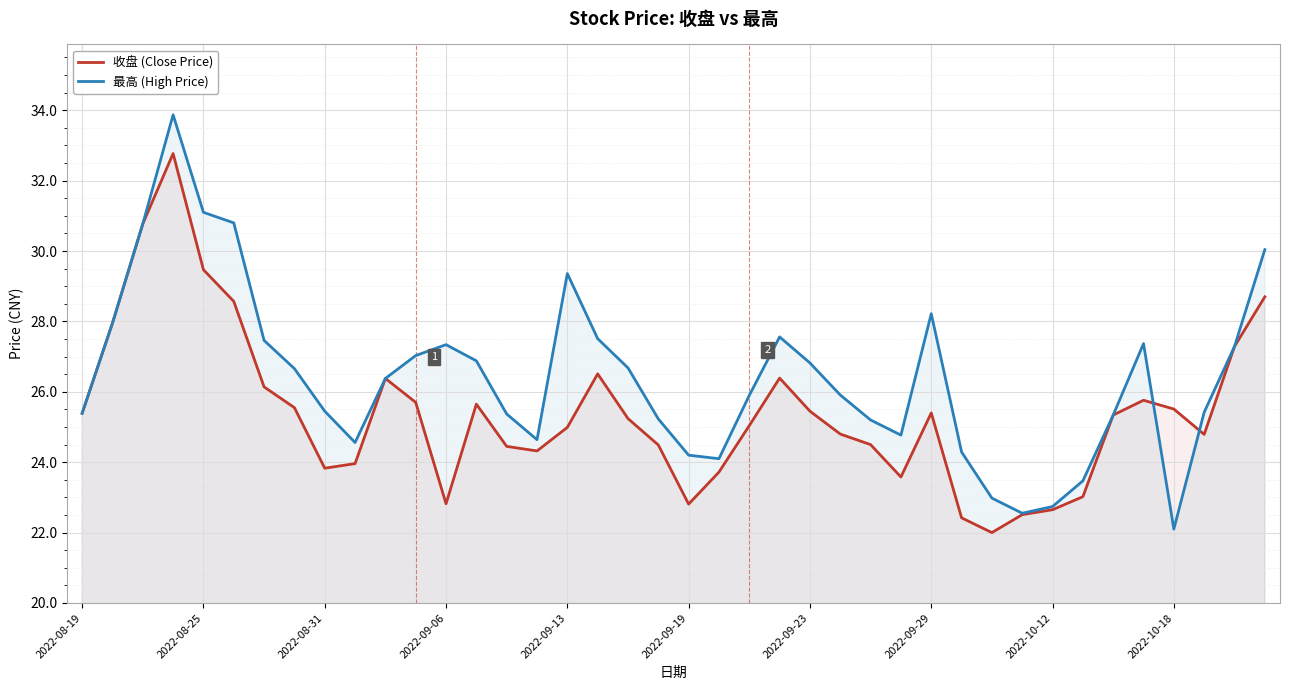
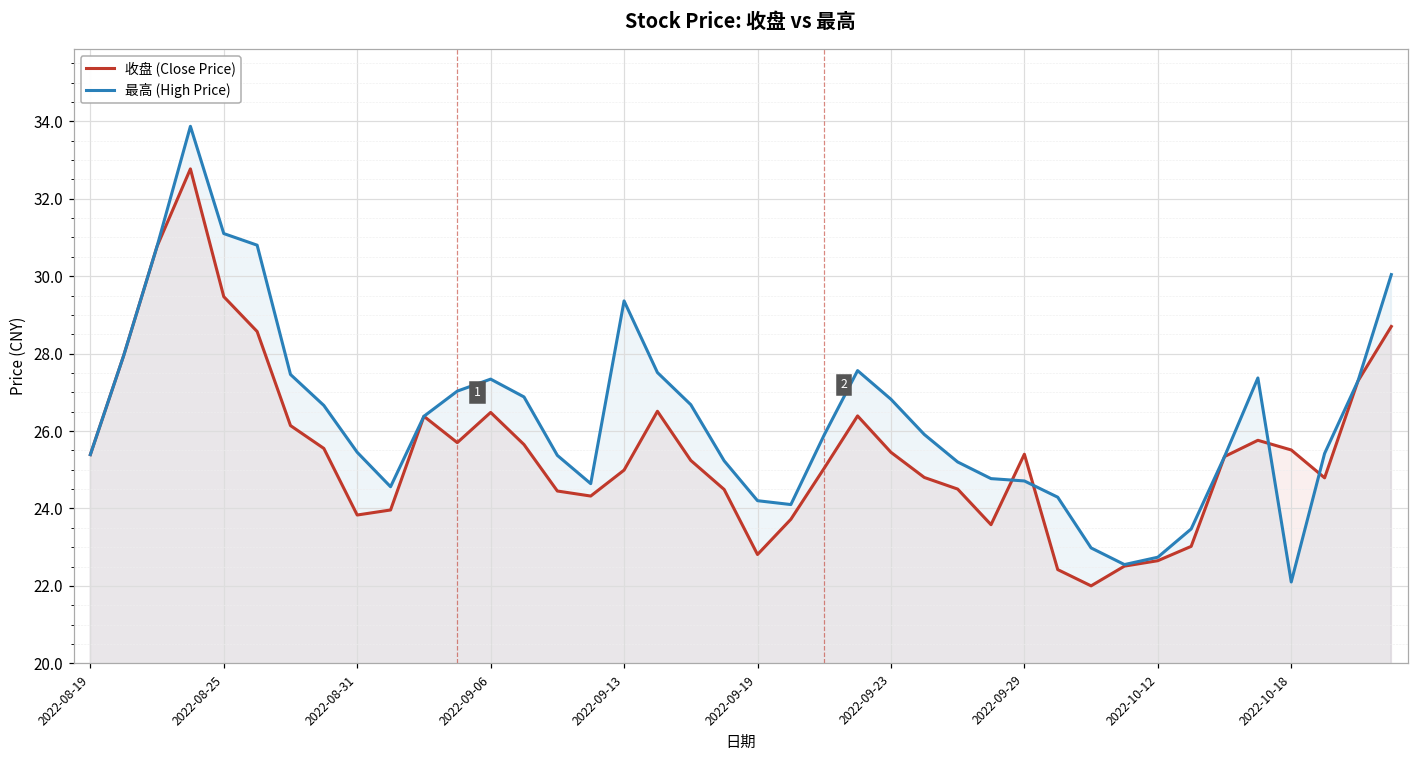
  {
    "收盘 (Close Price)": {
      "2022-08-25": 29.5,
      "2022-08-31": 23.8,
-     "2022-09-06": 22.8,
+     "2022-09-06": 26.5,
      "2022-09-13": 25.0,
      "2022-09-19": 22.8,
      "2022-09-23": 25.5,
      "2022-09-29": 25.4,
      "2022-10-12": 22.7,
      "2022-10-18": 25.5
    },
    "最高 (High Price)": {
      "2022-08-25": 31.1,
      "2022-08-31": 25.5,
      "2022-09-13": 29.4,
      "2022-09-19": 24.2,
      "2022-09-23": 26.8,
-     "2022-09-29": 28.2,
+     "2022-09-29": 24.7,
      "2022-10-12": 22.7,
      "2022-10-18": 22.1
    }
  }
